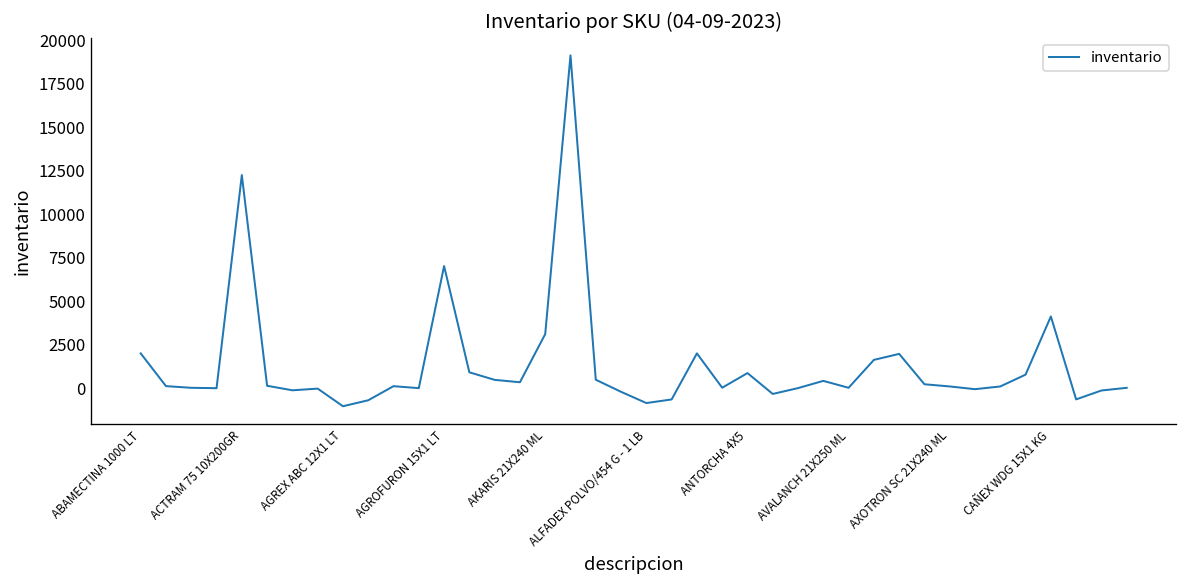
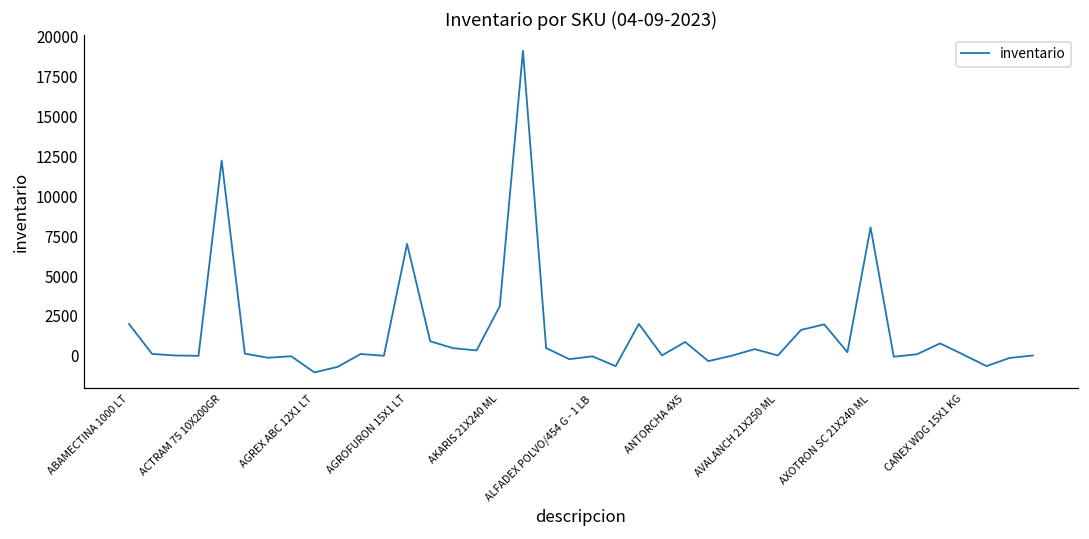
  {
    "ABAMECTINA 1000 LT": 2000,
    "ACTRAM 75 10X200GR": 12200,
    "AGREX ABC 12X1 LT": -1000,
    "AGROFURON 15X1 LT": 7000,
    "AKARIS 21X240 ML": 3100,
-   "ALFADEX POLVO/454 G - 1 LB": -900,
+   "ALFADEX POLVO/454 G - 1 LB": 0,
    "ANTORCHA 4X5": 900,
    "AVALANCH 21X250 ML": 0,
-   "AXOTRON SC 21X240 ML": 100,
-   "CAÑEX WDG 15X1 KG": 4100
+   "AXOTRON SC 21X240 ML": 8100,
+   "CAÑEX WDG 15X1 KG": 100
  }
